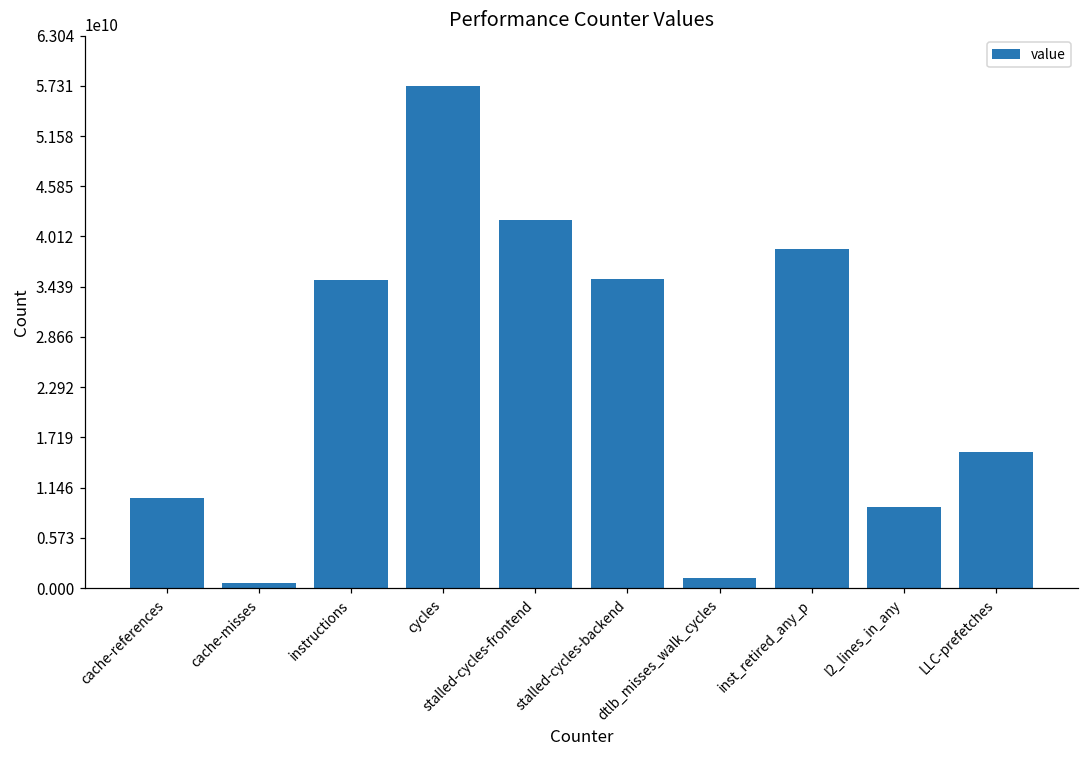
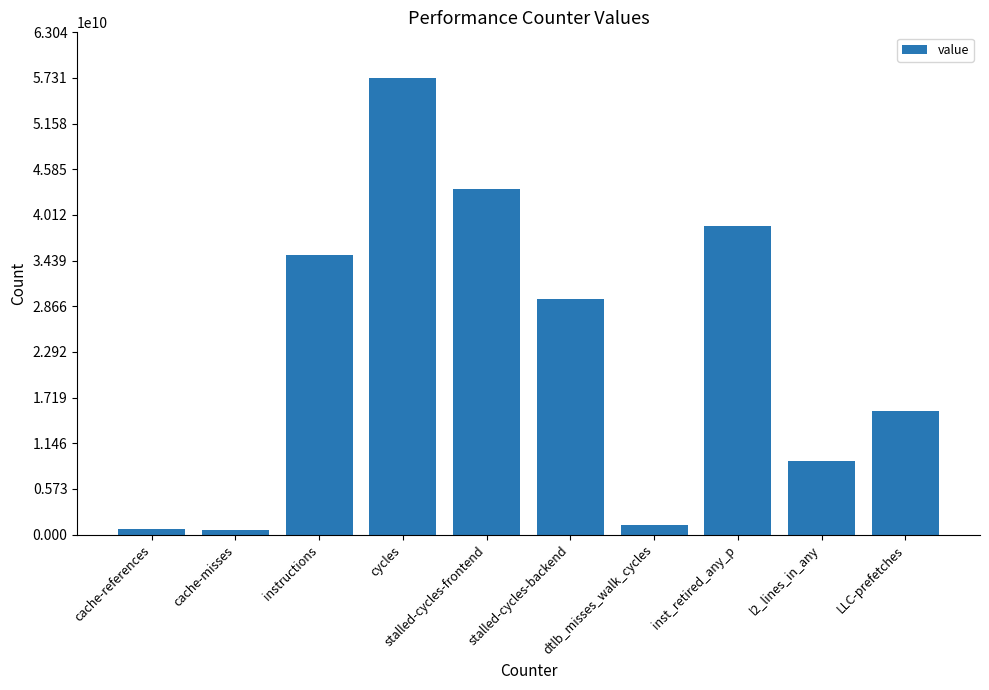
  {
-   "cache-references": 10000000000,
+   "cache-references": 1000000000,
    "cache-misses": 1000000000,
    "instructions": 35000000000,
    "cycles": 57000000000,
-   "stalled-cycles-frontend": 42000000000,
-   "stalled-cycles-backend": 35000000000,
+   "stalled-cycles-frontend": 43000000000,
+   "stalled-cycles-backend": 30000000000,
    "dtlb_misses_walk_cycles": 1000000000,
    "inst_retired_any_p": 39000000000,
    "l2_lines_in_any": 9000000000,
    "LLC-prefetches": 16000000000
  }
